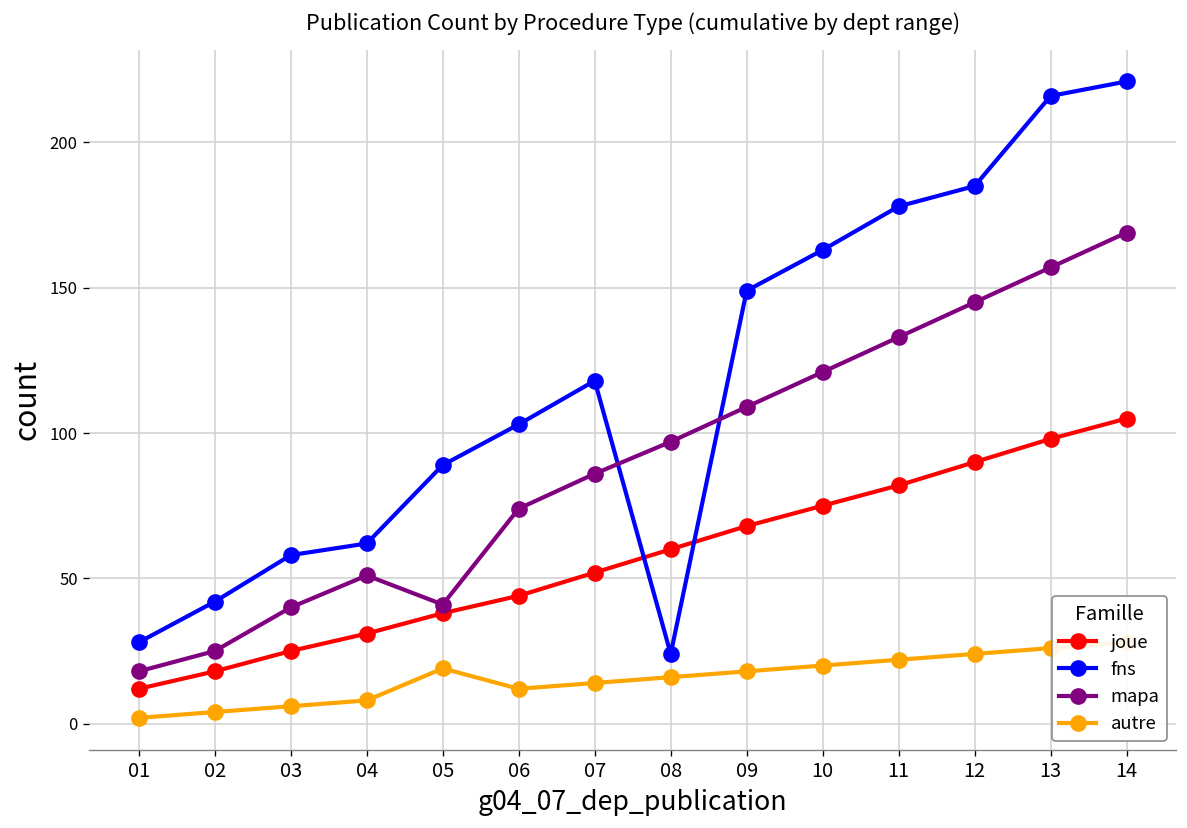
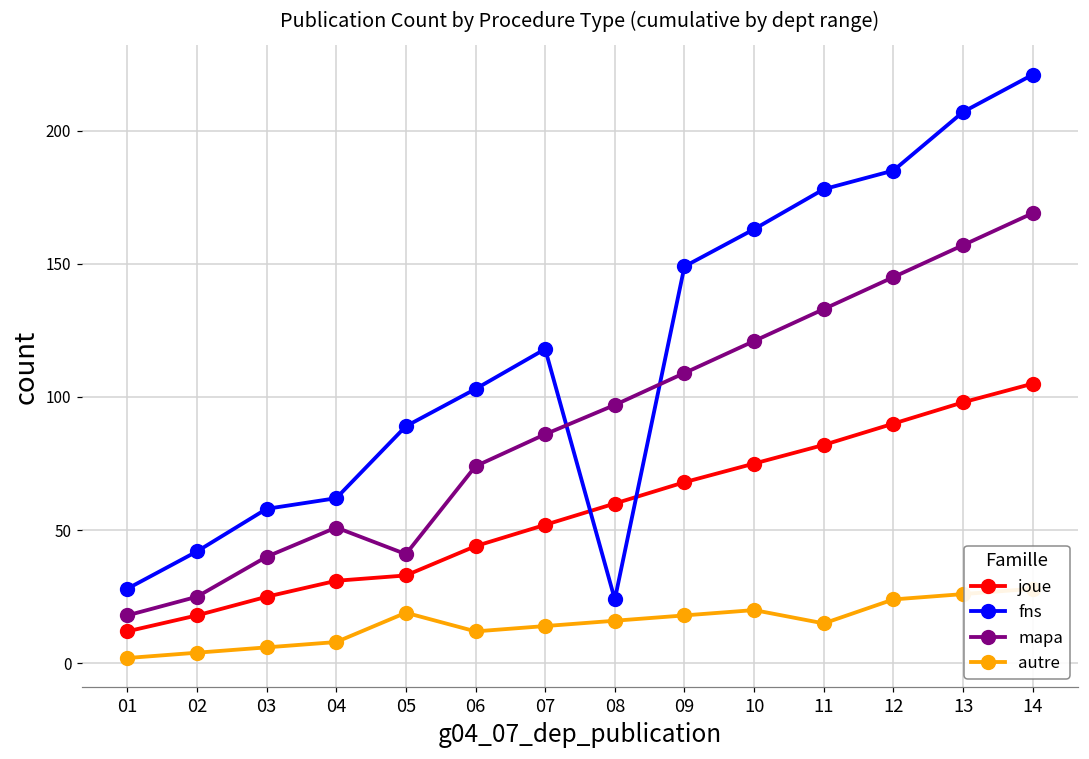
  {
    "joue": {
      "01": 12,
      "02": 18,
      "03": 25,
      "04": 31,
-     "05": 38,
+     "05": 33,
      "06": 44,
      "07": 52,
      "08": 60,
      "09": 68,
      "10": 75,
      "11": 82,
      "12": 90,
      "13": 98,
      "14": 105
    },
    "fns": {
      "01": 28,
      "02": 42,
      "03": 58,
      "04": 62,
      "05": 89,
      "06": 103,
      "07": 118,
      "08": 24,
      "09": 149,
      "10": 163,
      "11": 178,
      "12": 185,
-     "13": 216,
+     "13": 207,
      "14": 221
    },
    "mapa": {
      "01": 18,
      "02": 25,
      "03": 40,
      "04": 51,
      "05": 41,
      "06": 74,
      "07": 86,
      "08": 97,
      "09": 109,
      "10": 121,
      "11": 133,
      "12": 145,
      "13": 157,
      "14": 169
    },
    "autre": {
      "01": 2,
      "02": 4,
      "03": 6,
      "04": 8,
      "05": 19,
      "06": 12,
      "07": 14,
      "08": 16,
      "09": 18,
      "10": 20,
-     "11": 22,
+     "11": 15,
      "12": 24,
      "13": 26
    }
  }
